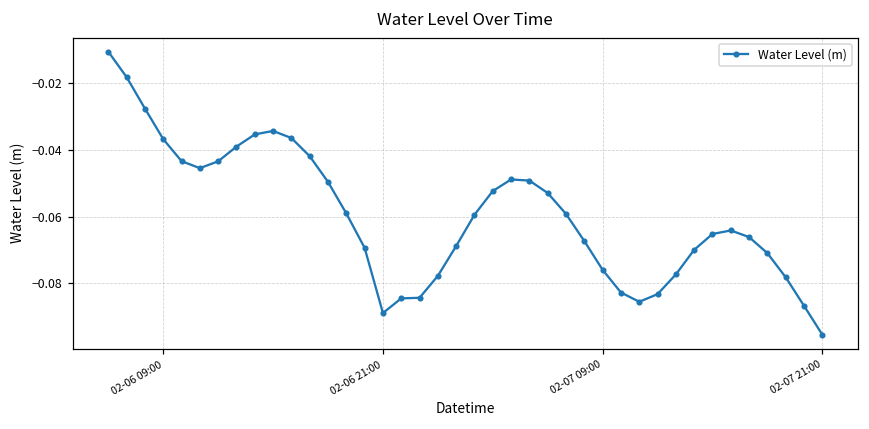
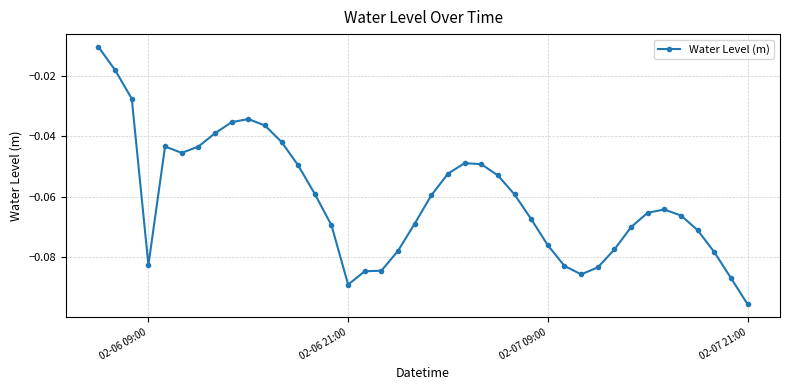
  {
-   "02-06 09:00": -0.037,
+   "02-06 09:00": -0.082,
    "02-06 21:00": -0.089,
    "02-07 09:00": -0.076,
    "02-07 21:00": -0.095
  }
